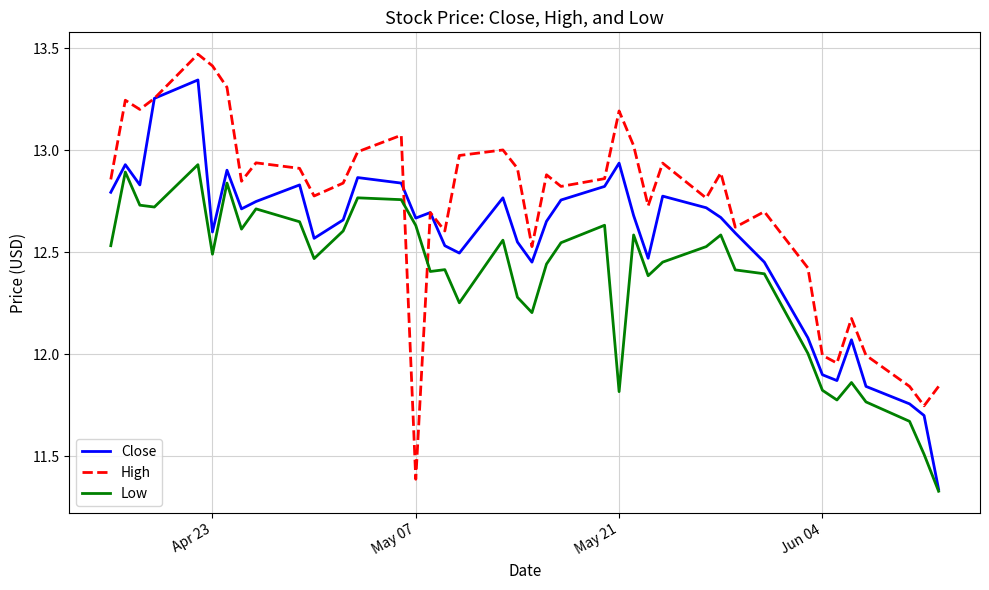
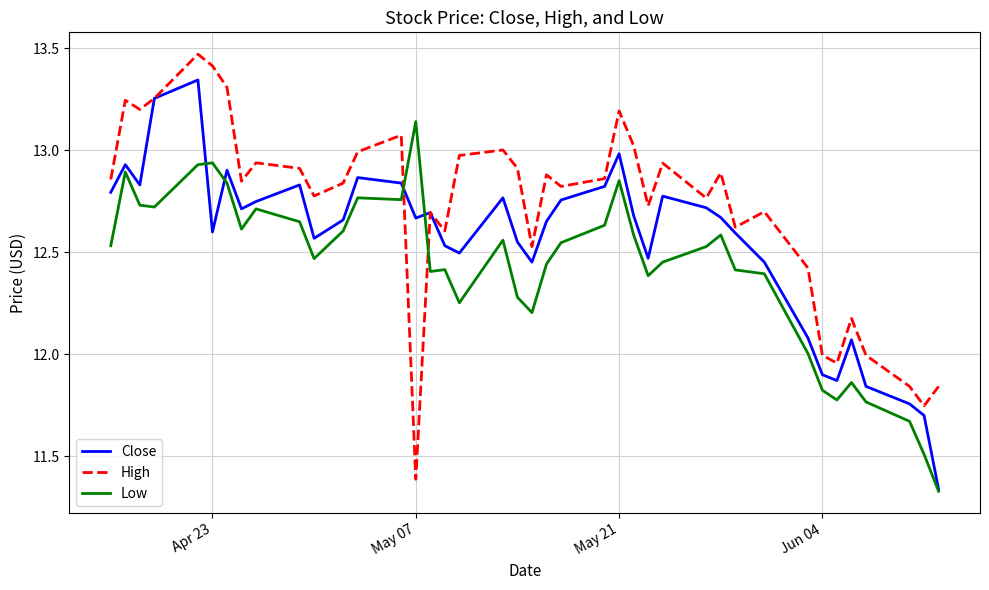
  {
    "Close": {
      "Apr 23": 12.60,
      "May 07": 12.67,
-     "May 21": 12.94,
+     "May 21": 12.98,
      "Jun 04": 11.90
    },
    "High": {
      "Apr 23": 13.41,
      "May 07": 11.39,
      "May 21": 13.19,
      "Jun 04": 11.99
    },
    "Low": {
-     "Apr 23": 12.49,
-     "May 07": 12.63,
-     "May 21": 11.82,
+     "Apr 23": 12.94,
+     "May 07": 13.14,
+     "May 21": 12.85,
      "Jun 04": 11.82
    }
  }
